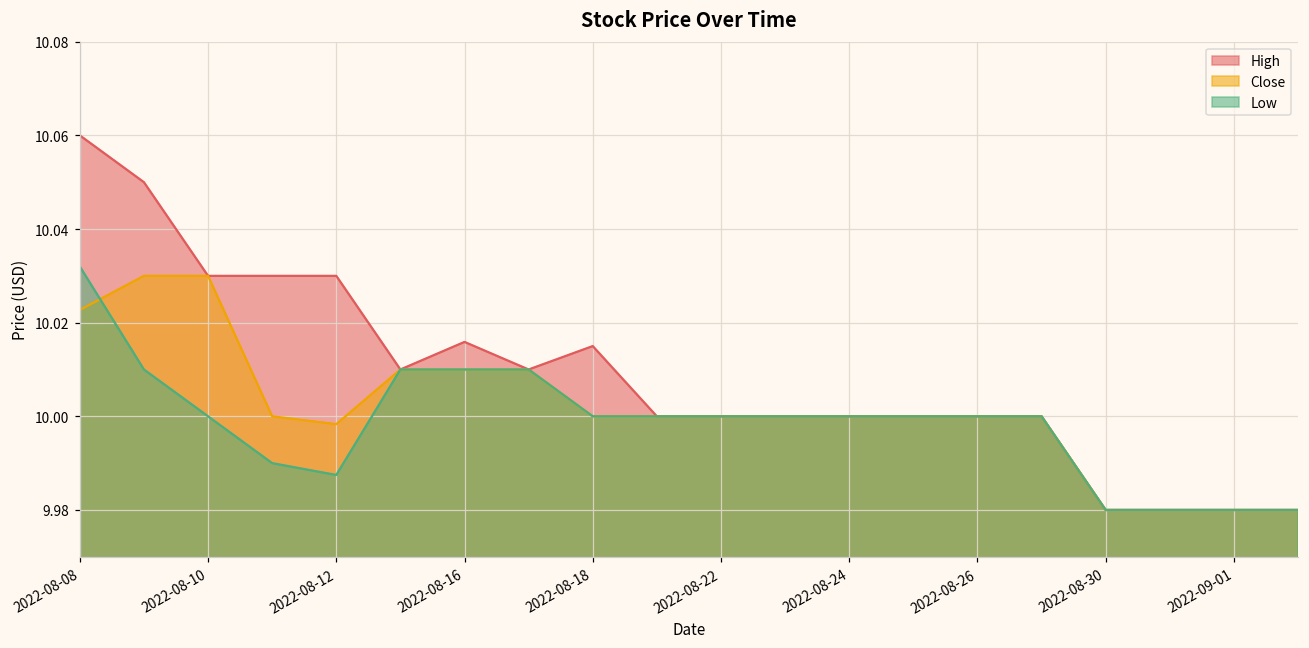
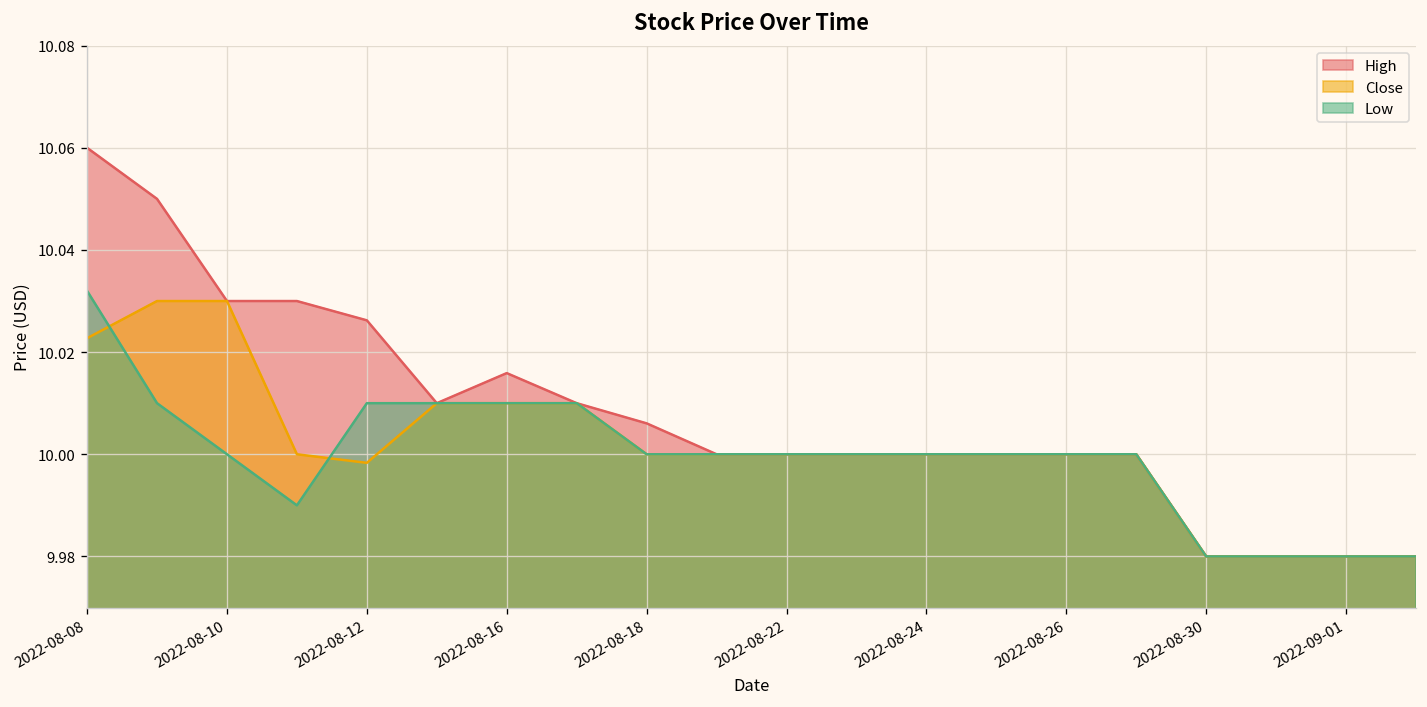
  {
    "High": {
      "2022-08-08": 10.060,
-     "2022-08-12": 10.030,
+     "2022-08-12": 10.026,
      "2022-08-16": 10.016,
-     "2022-08-18": 10.015
+     "2022-08-18": 10.006
    },
    "Close": {
      "2022-08-08": 10.023,
      "2022-08-12": 9.998
    },
    "Low": {
      "2022-08-08": 10.032,
      "2022-08-10": 10.000,
-     "2022-08-12": 9.987
+     "2022-08-12": 10.010
    }
  }
